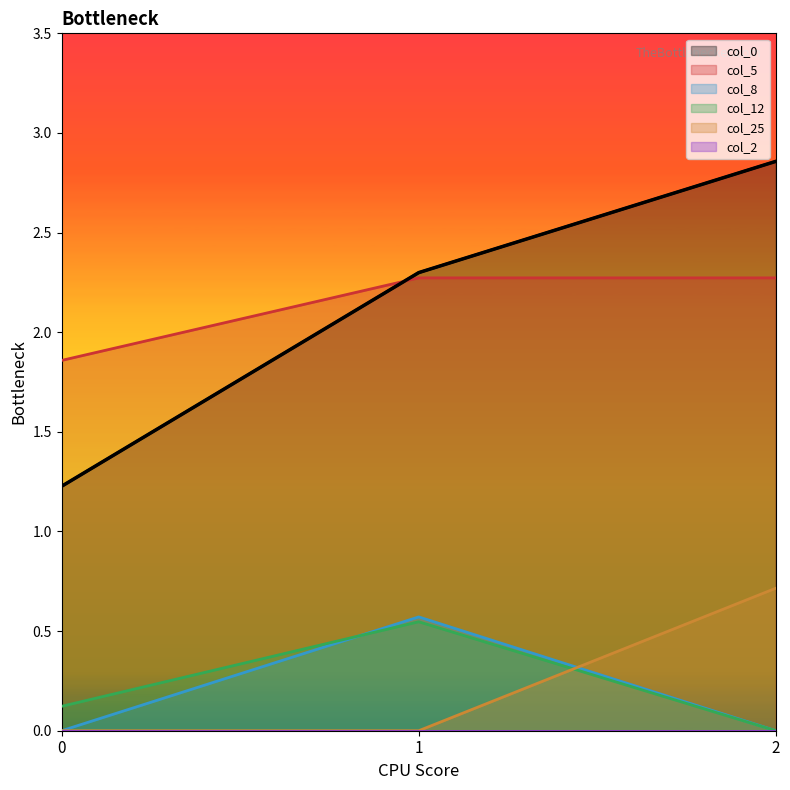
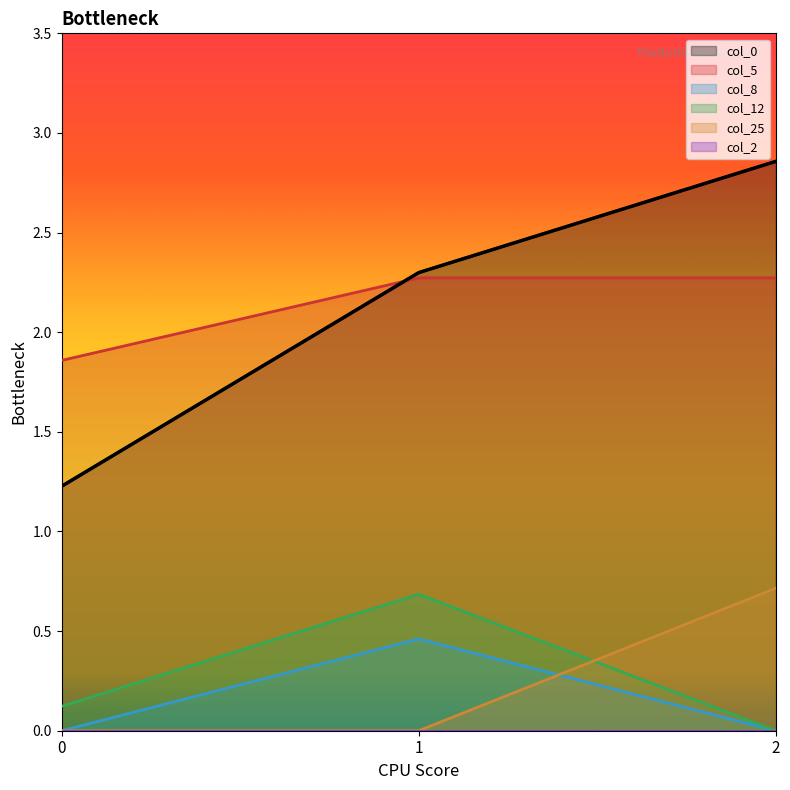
  {
    "col_0": {
      "0": 1.23,
      "1": 2.30,
      "2": 2.86
    },
    "col_8": {
-     "1": 0.57
+     "1": 0.46
    },
    "col_12": {
      "0": 0.12,
-     "1": 0.55
+     "1": 0.68
    }
  }
